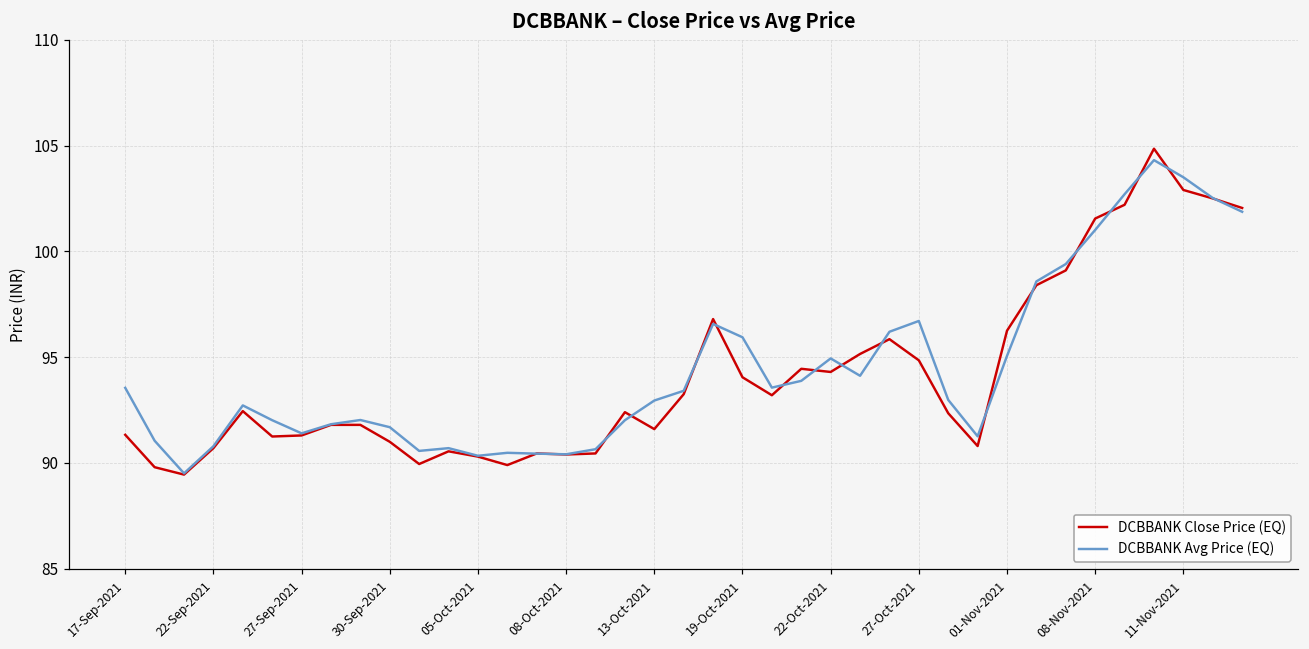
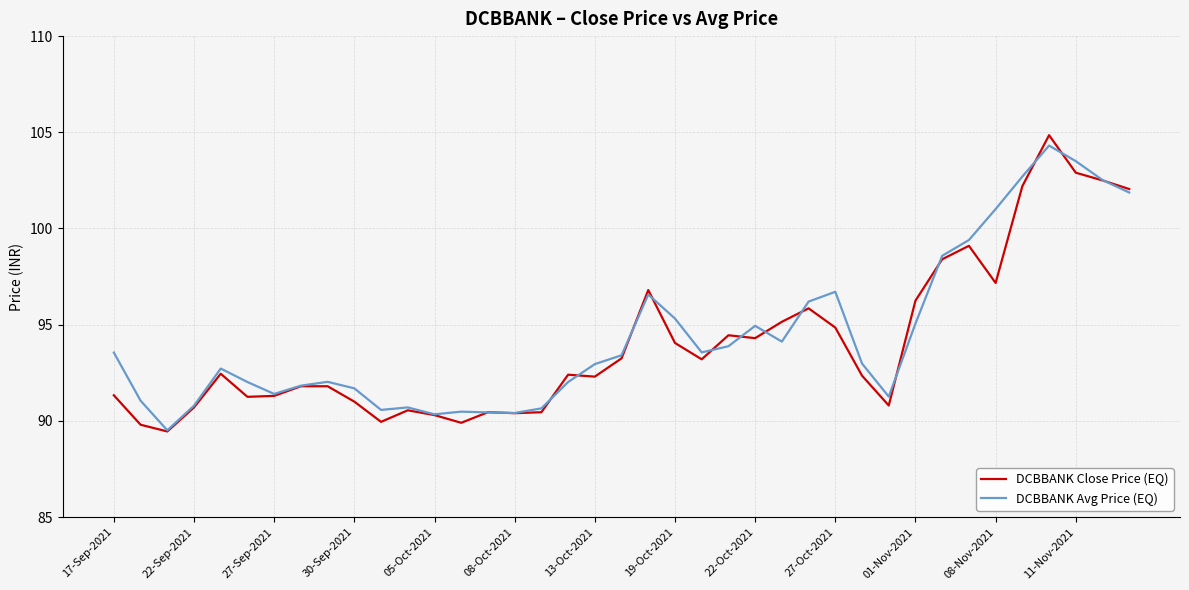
  {
    "DCBBANK Close Price (EQ)": {
      "17-Sep-2021": 91.3,
      "30-Sep-2021": 91.0,
-     "13-Oct-2021": 91.6,
+     "13-Oct-2021": 92.3,
      "19-Oct-2021": 94.1,
      "22-Oct-2021": 94.3,
      "27-Oct-2021": 94.9,
      "01-Nov-2021": 96.3,
-     "08-Nov-2021": 101.6,
+     "08-Nov-2021": 97.2,
      "11-Nov-2021": 102.9
    },
    "DCBBANK Avg Price (EQ)": {
      "17-Sep-2021": 93.6,
      "30-Sep-2021": 91.7,
      "13-Oct-2021": 93.0,
-     "19-Oct-2021": 95.9,
+     "19-Oct-2021": 95.3,
      "22-Oct-2021": 94.9,
      "27-Oct-2021": 96.7,
      "01-Nov-2021": 95.1,
      "08-Nov-2021": 101.0,
      "11-Nov-2021": 103.5
    }
  }
